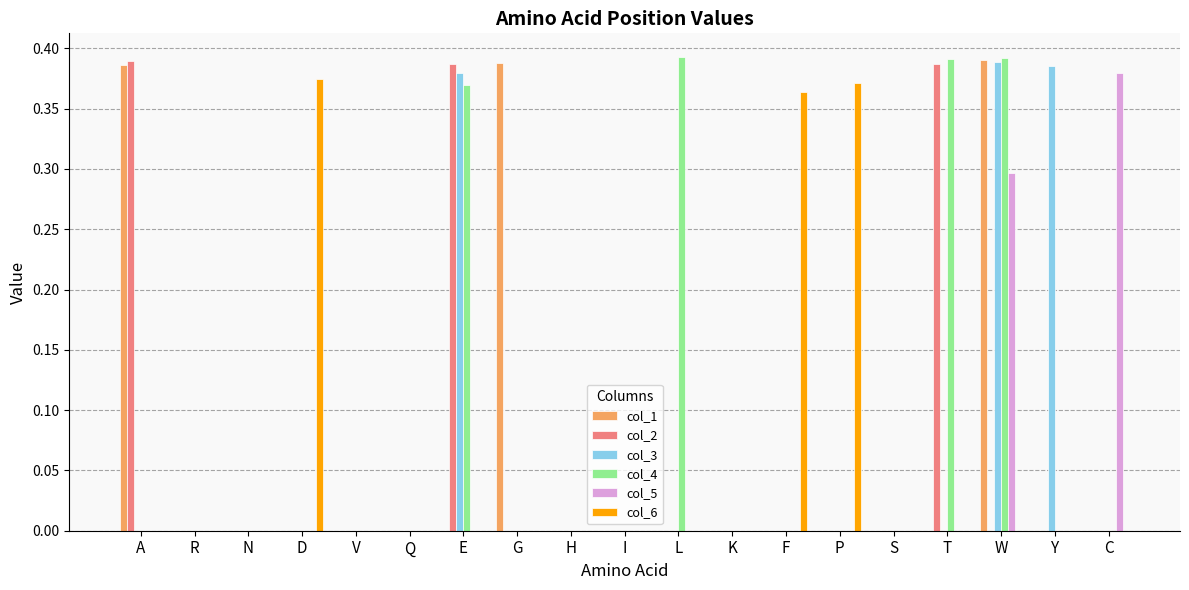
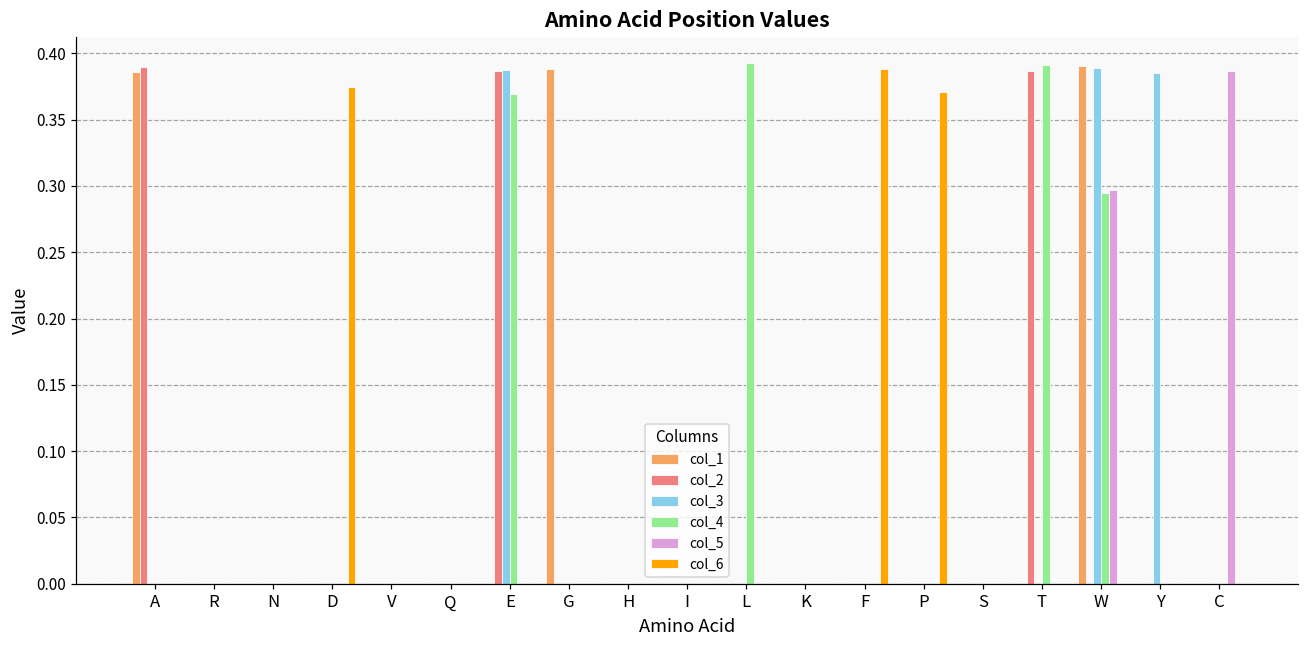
  {
    "col_3": {
      "A": 0.000,
      "R": 0.000,
      "N": 0.000,
      "D": 0.000,
      "V": 0.000,
      "Q": 0.000,
-     "E": 0.379,
+     "E": 0.387,
      "G": 0.000,
      "H": 0.000,
      "I": 0.000,
      "L": 0.000,
      "K": 0.000,
      "F": 0.000,
      "P": 0.000,
      "S": 0.000,
      "T": 0.000,
      "W": 0.389,
      "Y": 0.385,
      "C": 0.000
    },
    "col_4": {
      "A": 0.000,
      "R": 0.000,
      "N": 0.000,
      "D": 0.000,
      "V": 0.000,
      "Q": 0.000,
      "E": 0.369,
      "G": 0.000,
      "H": 0.000,
      "I": 0.000,
      "L": 0.393,
      "K": 0.000,
      "F": 0.000,
      "P": 0.000,
      "S": 0.000,
      "T": 0.391,
-     "W": 0.392,
+     "W": 0.294,
      "Y": 0.000,
      "C": 0.000
    },
    "col_5": {
      "A": 0.000,
      "R": 0.000,
      "N": 0.000,
      "D": 0.000,
      "V": 0.000,
      "Q": 0.000,
      "E": 0.000,
      "G": 0.000,
      "H": 0.000,
      "I": 0.000,
      "L": 0.000,
      "K": 0.000,
      "F": 0.000,
      "P": 0.000,
      "S": 0.000,
      "T": 0.000,
      "W": 0.297,
      "Y": 0.000,
-     "C": 0.380
+     "C": 0.387
    },
    "col_6": {
      "A": 0.000,
      "R": 0.000,
      "N": 0.000,
      "D": 0.375,
      "V": 0.000,
      "Q": 0.000,
      "E": 0.000,
      "G": 0.000,
      "H": 0.000,
      "I": 0.000,
      "L": 0.000,
      "K": 0.000,
-     "F": 0.364,
+     "F": 0.388,
      "P": 0.371,
      "S": 0.000,
      "T": 0.000,
      "W": 0.000,
      "Y": 0.000,
      "C": 0.000
    }
  }
